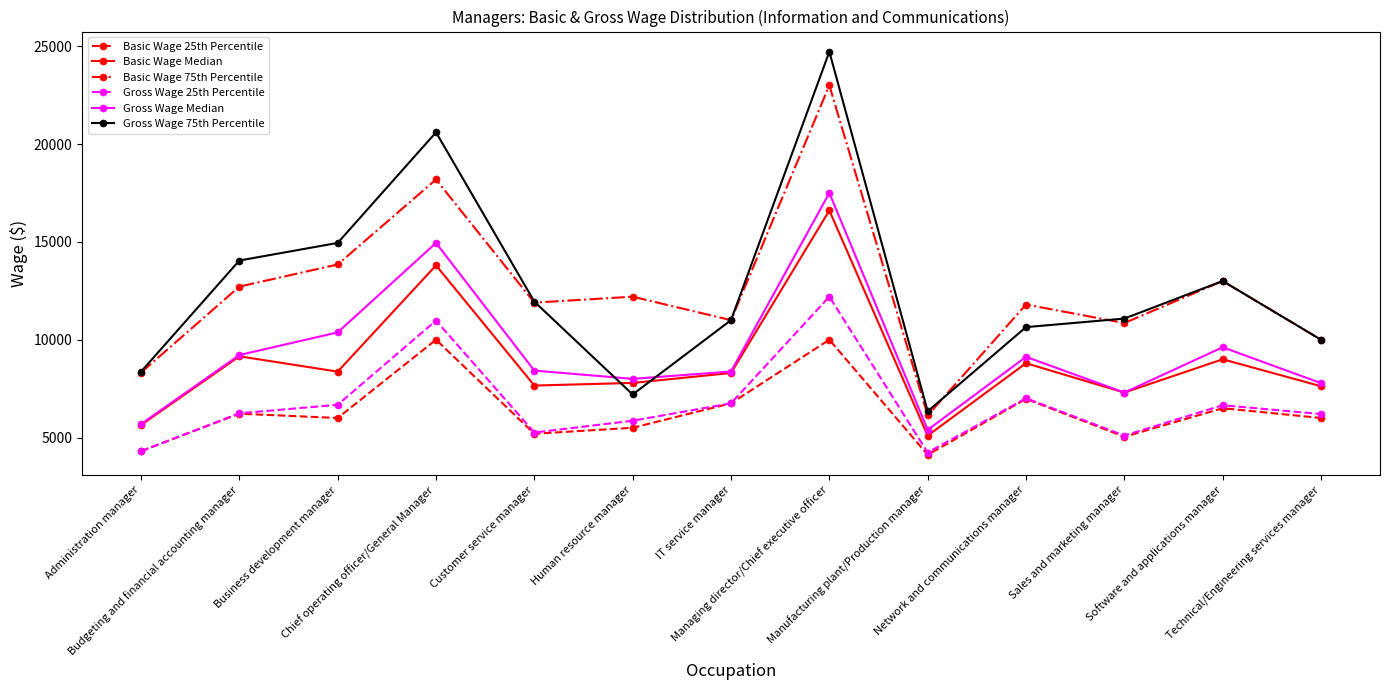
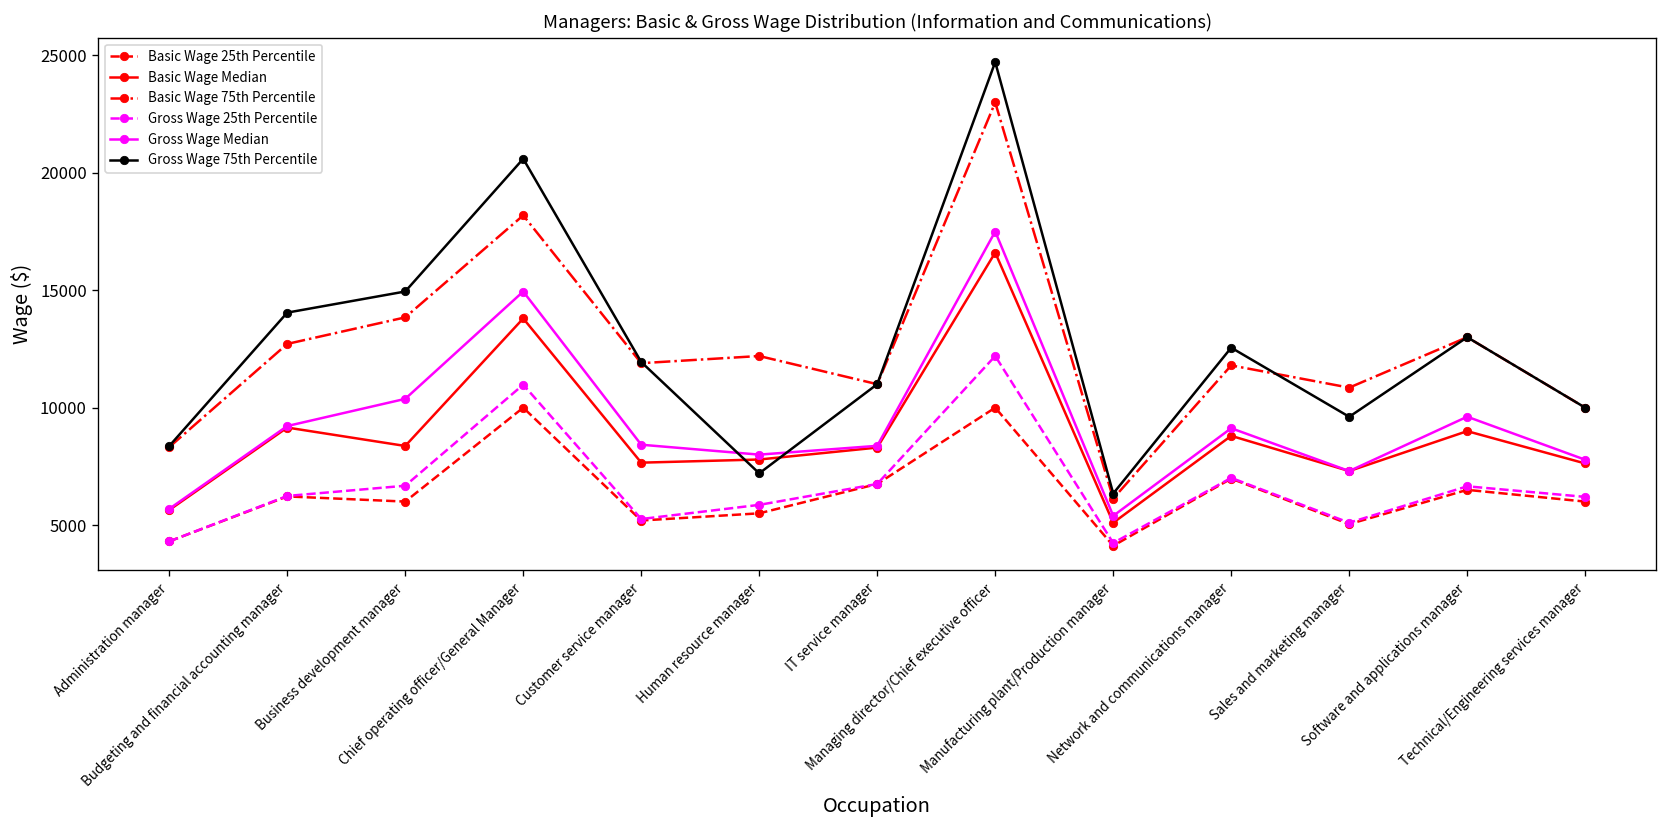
  {
    "Gross Wage 75th Percentile": {
      "Budgeting and financial accounting manager": 14000,
      "Business development manager": 14900,
      "Chief operating officer/General Manager": 20600,
      "Human resource manager": 7200,
      "Managing director/Chief executive officer": 24700,
      "Manufacturing plant/Production manager": 6300,
-     "Network and communications manager": 10600,
-     "Sales and marketing manager": 11100
+     "Network and communications manager": 12600,
+     "Sales and marketing manager": 9600
    }
  }
